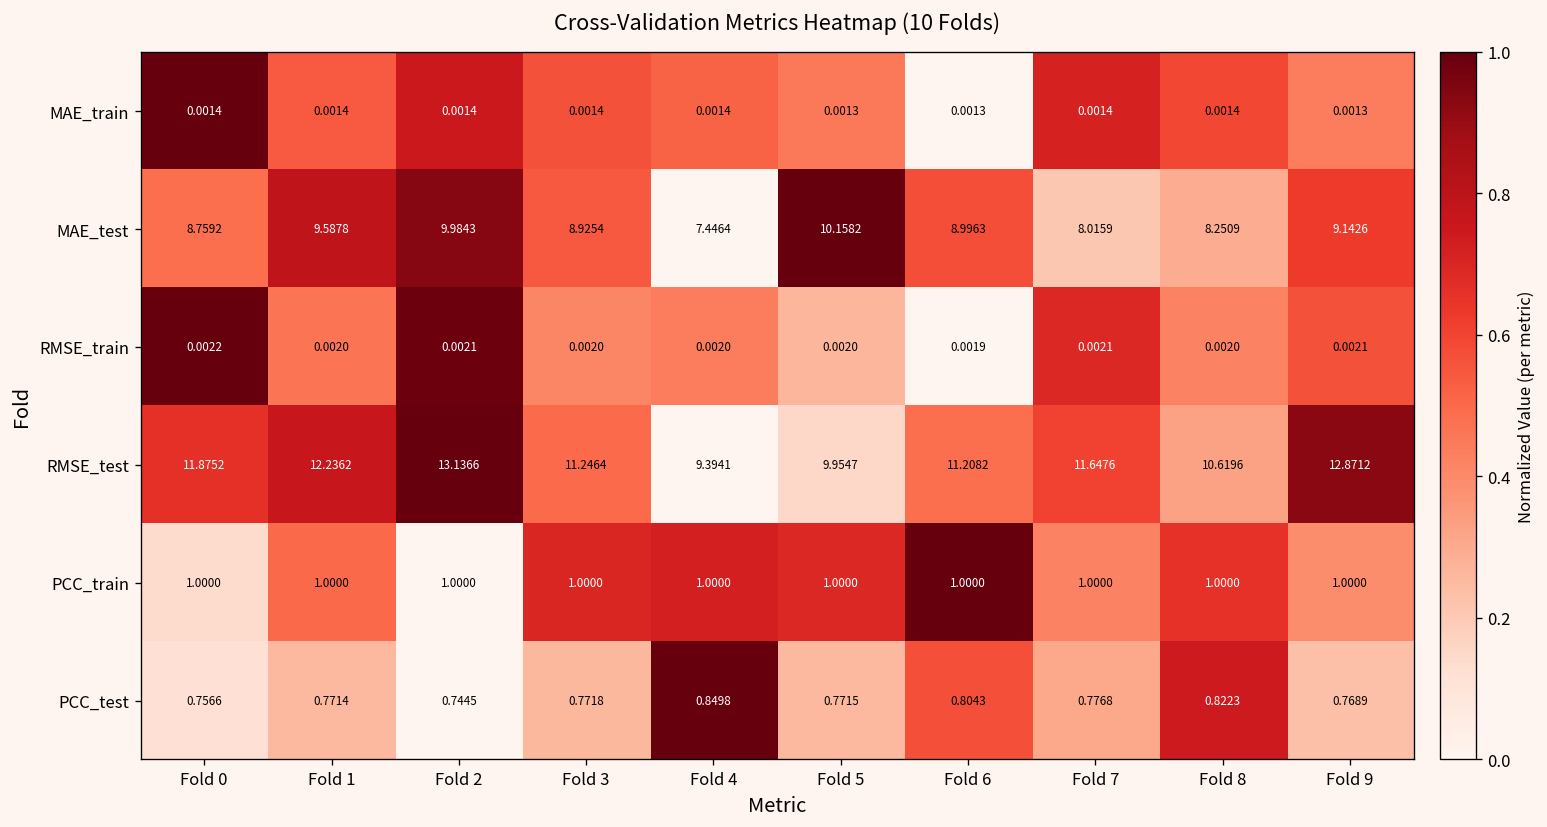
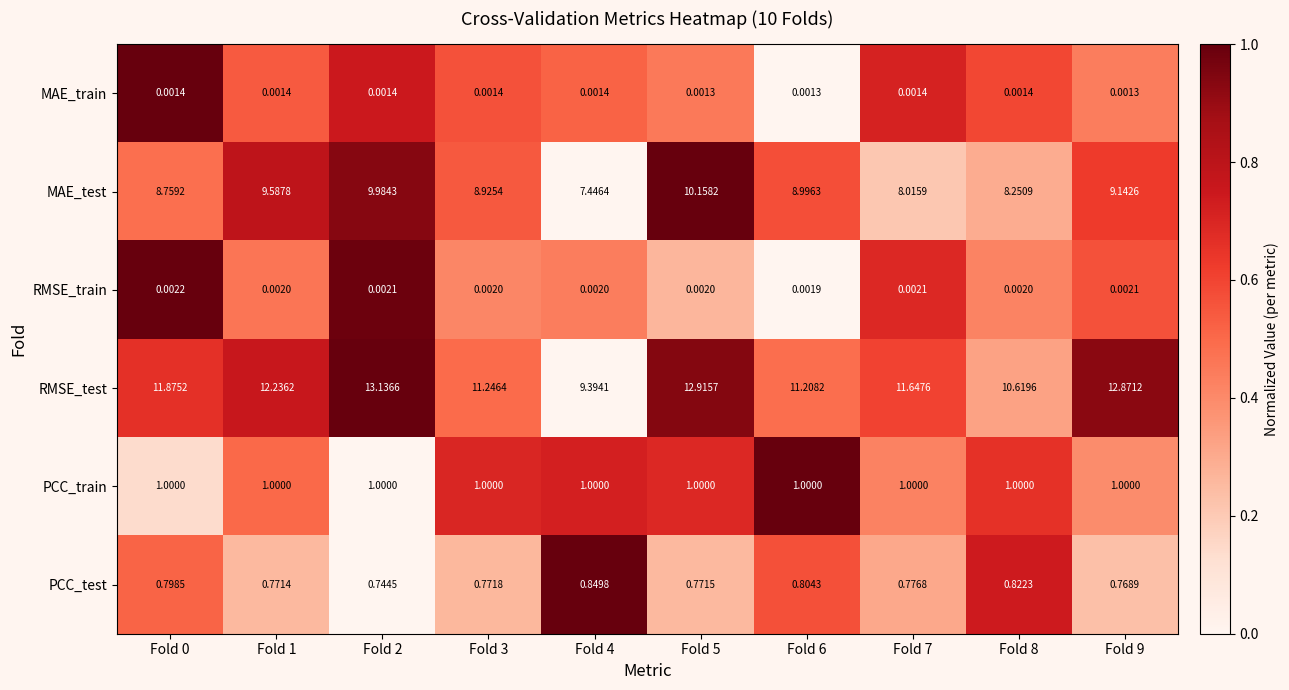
  {
    "MAE_train": {
      "Fold 0": 0.0014,
      "Fold 1": 0.0014,
      "Fold 2": 0.0014,
      "Fold 3": 0.0014,
      "Fold 4": 0.0014,
      "Fold 5": 0.0013,
      "Fold 6": 0.0013,
      "Fold 7": 0.0014,
      "Fold 8": 0.0014,
      "Fold 9": 0.0013
    },
    "MAE_test": {
      "Fold 0": 8.7592,
      "Fold 1": 9.5878,
      "Fold 2": 9.9843,
      "Fold 3": 8.9254,
      "Fold 4": 7.4464,
      "Fold 5": 10.1582,
      "Fold 6": 8.9963,
      "Fold 7": 8.0159,
      "Fold 8": 8.2509,
      "Fold 9": 9.1426
    },
    "RMSE_train": {
      "Fold 0": 0.0022,
      "Fold 1": 0.0020,
      "Fold 2": 0.0021,
      "Fold 3": 0.0020,
      "Fold 4": 0.0020,
      "Fold 5": 0.0020,
      "Fold 6": 0.0019,
      "Fold 7": 0.0021,
      "Fold 8": 0.0020,
      "Fold 9": 0.0021
    },
    "RMSE_test": {
      "Fold 0": 11.8752,
      "Fold 1": 12.2362,
      "Fold 2": 13.1366,
      "Fold 3": 11.2464,
      "Fold 4": 9.3941,
-     "Fold 5": 9.9547,
+     "Fold 5": 12.9157,
      "Fold 6": 11.2082,
      "Fold 7": 11.6476,
      "Fold 8": 10.6196,
      "Fold 9": 12.8712
    },
    "PCC_train": {
      "Fold 0": 1.0000,
      "Fold 1": 1.0000,
      "Fold 2": 1.0000,
      "Fold 3": 1.0000,
      "Fold 4": 1.0000,
      "Fold 5": 1.0000,
      "Fold 6": 1.0000,
      "Fold 7": 1.0000,
      "Fold 8": 1.0000,
      "Fold 9": 1.0000
    },
    "PCC_test": {
-     "Fold 0": 0.7566,
+     "Fold 0": 0.7985,
      "Fold 1": 0.7714,
      "Fold 2": 0.7445,
      "Fold 3": 0.7718,
      "Fold 4": 0.8498,
      "Fold 5": 0.7715,
      "Fold 6": 0.8043,
      "Fold 7": 0.7768,
      "Fold 8": 0.8223,
      "Fold 9": 0.7689
    }
  }
